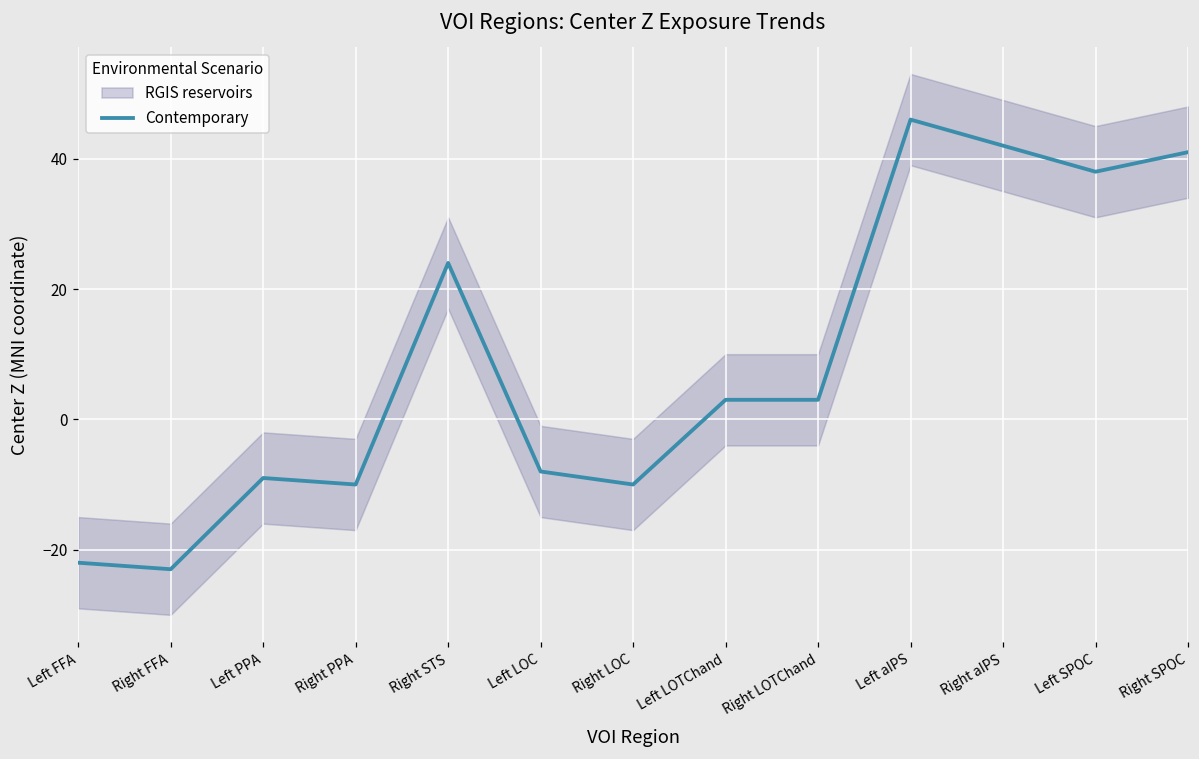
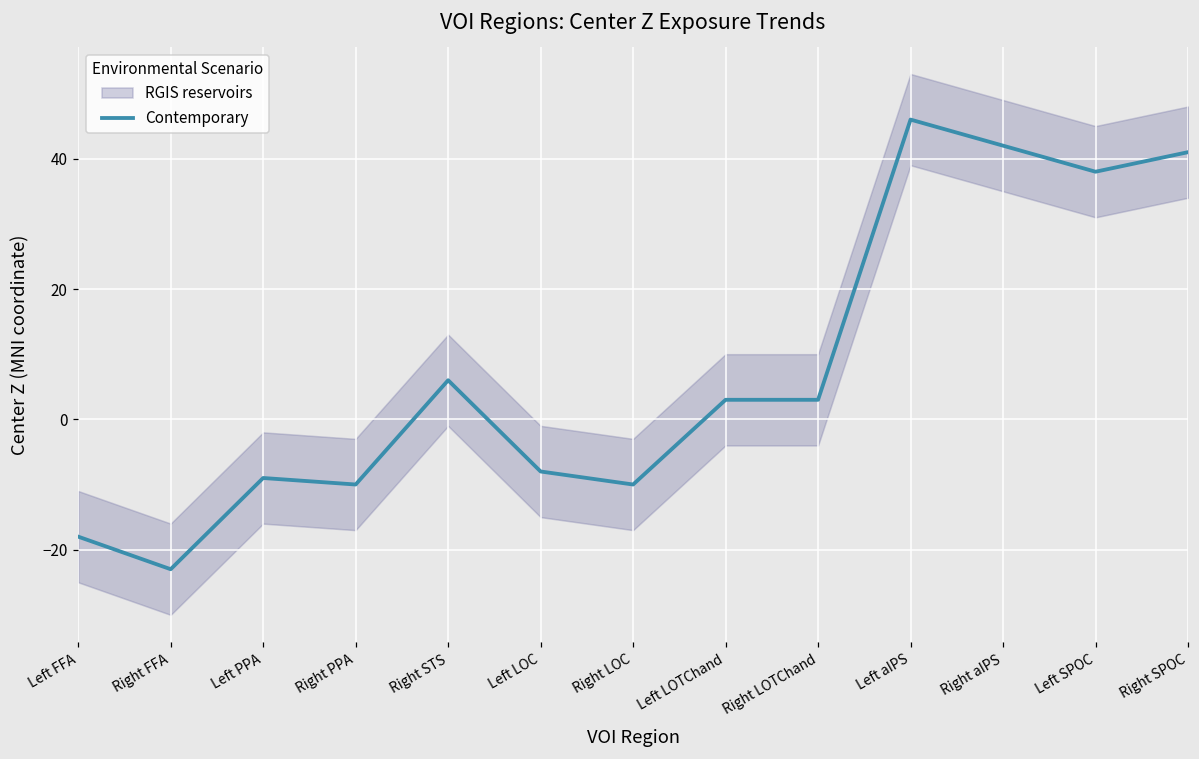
  {
    "Contemporary": {
-     "Left FFA": -22,
+     "Left FFA": -18,
      "Right FFA": -23,
      "Left PPA": -9,
      "Right PPA": -10,
-     "Right STS": 24,
+     "Right STS": 6,
      "Left LOC": -8,
      "Right LOC": -10,
      "Left LOTChand": 3,
      "Right LOTChand": 3,
      "Left aIPS": 46,
      "Right aIPS": 42,
      "Left SPOC": 38,
      "Right SPOC": 41
    }
  }
